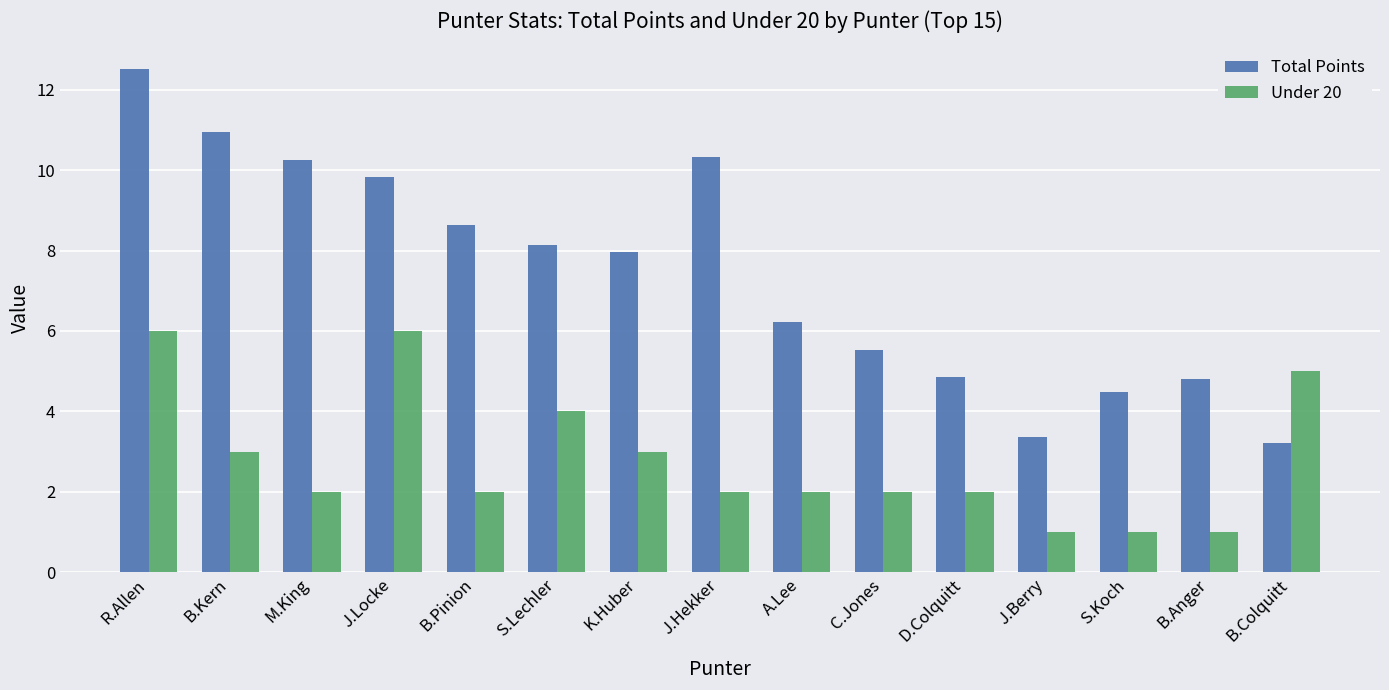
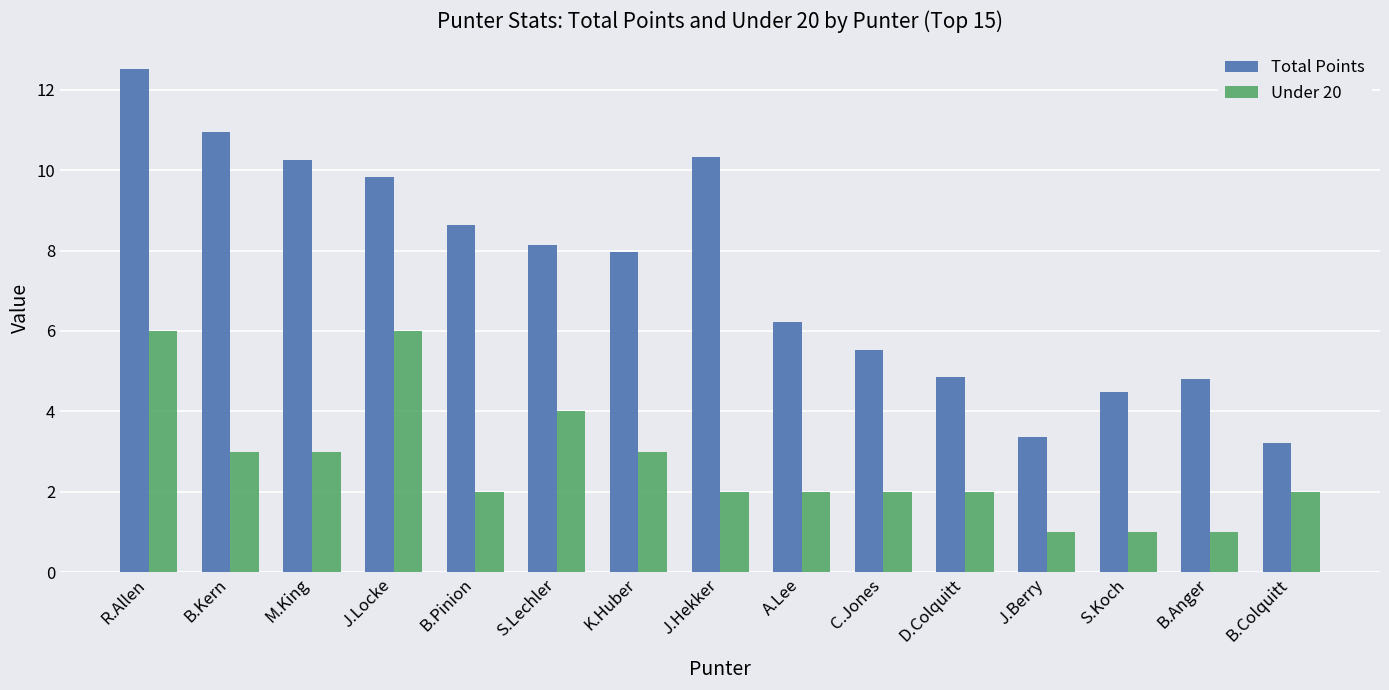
  {
    "Total Points": {
      "R.Allen": 12.5,
      "B.Kern": 11,
      "M.King": 10.3,
      "J.Locke": 9.8,
      "B.Pinion": 8.6,
      "S.Lechler": 8.2,
      "K.Huber": 8,
      "J.Hekker": 10.3,
      "A.Lee": 6.2,
      "C.Jones": 5.5,
      "D.Colquitt": 4.9,
      "J.Berry": 3.4,
      "S.Koch": 4.5,
      "B.Anger": 4.8,
      "B.Colquitt": 3.2
    },
    "Under 20": {
      "R.Allen": 6,
      "B.Kern": 3,
-     "M.King": 2,
+     "M.King": 3,
      "J.Locke": 6,
      "B.Pinion": 2,
      "S.Lechler": 4,
      "K.Huber": 3,
      "J.Hekker": 2,
      "A.Lee": 2,
      "C.Jones": 2,
      "D.Colquitt": 2,
      "J.Berry": 1,
      "S.Koch": 1,
      "B.Anger": 1,
-     "B.Colquitt": 5
+     "B.Colquitt": 2
    }
  }
